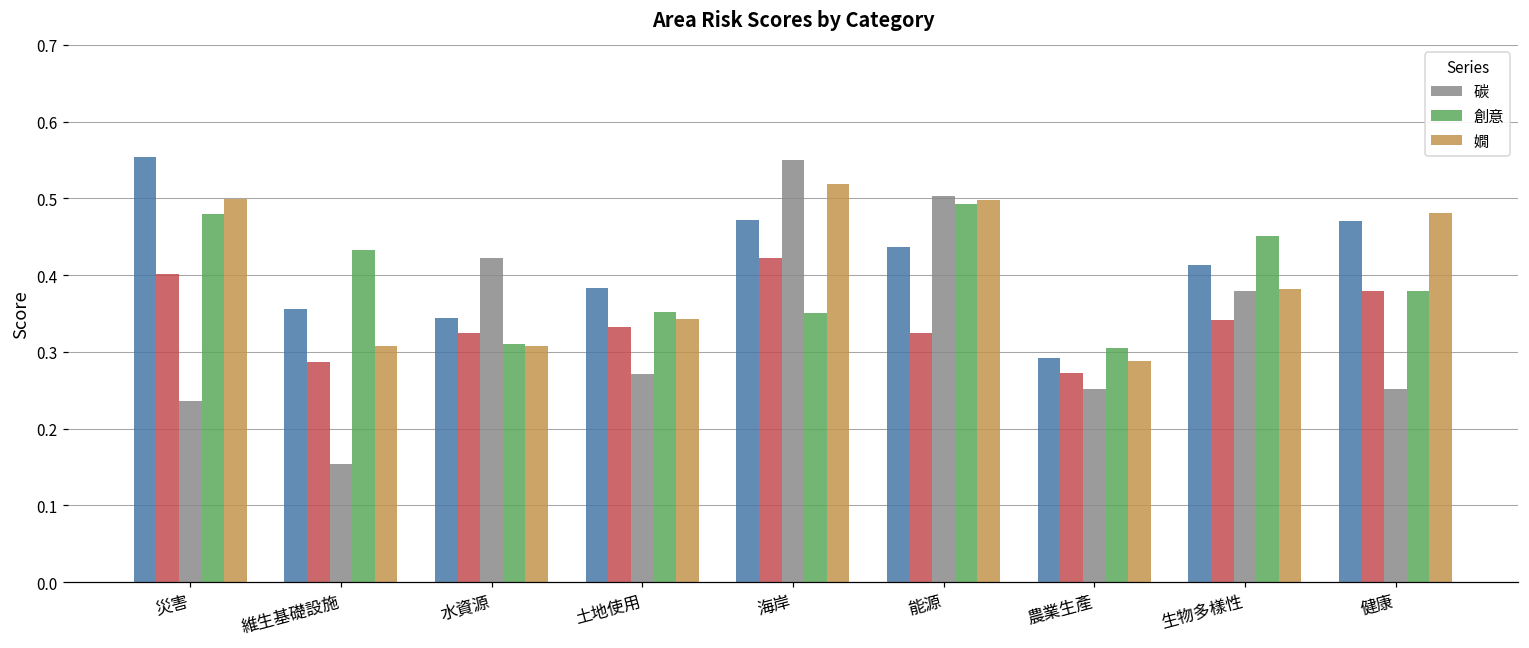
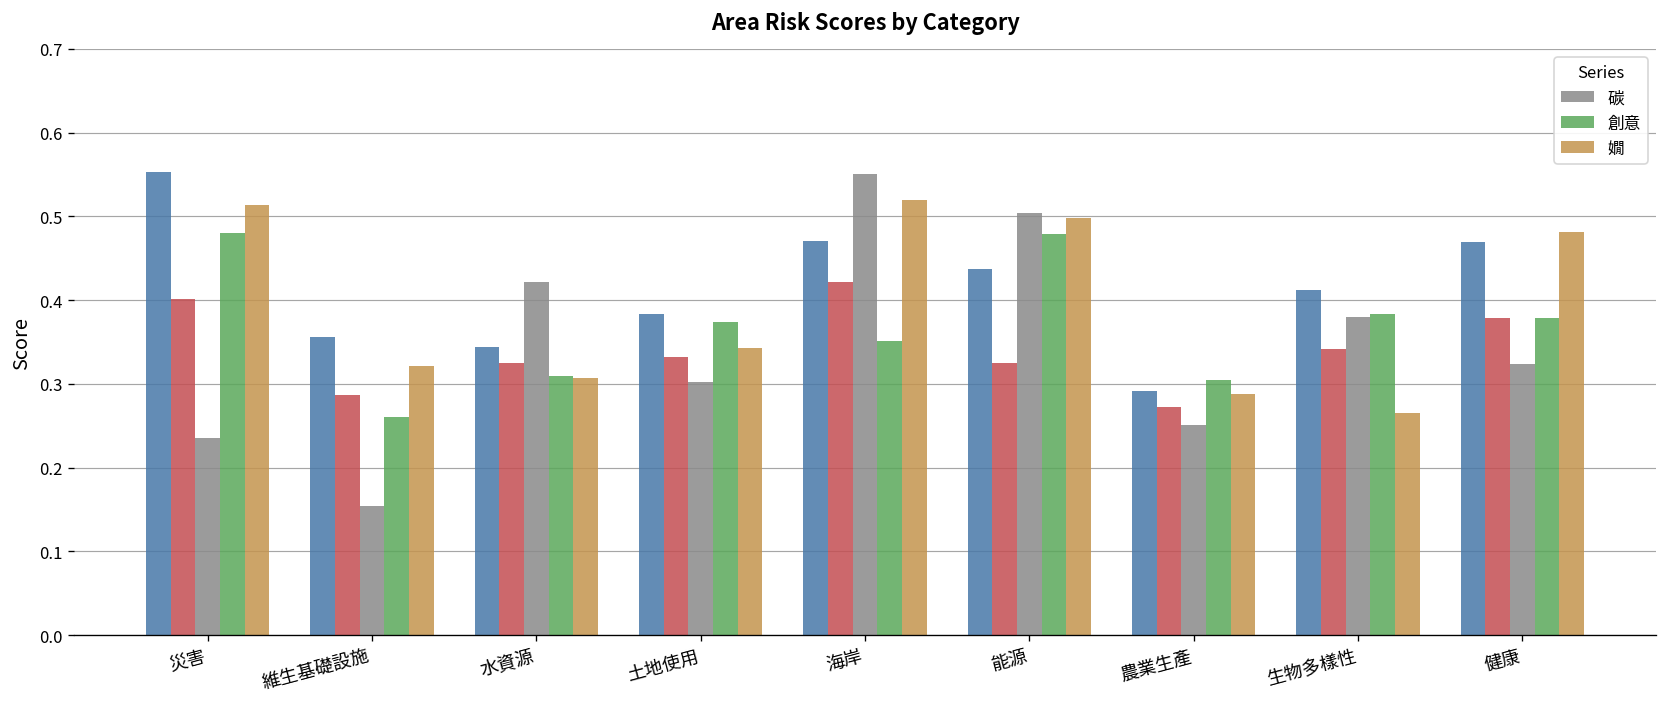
  {
    "碳": {
      "災害": 0.24,
      "維生基礎設施": 0.15,
      "水資源": 0.42,
-     "土地使用": 0.27,
+     "土地使用": 0.30,
      "海岸": 0.55,
      "能源": 0.50,
      "農業生產": 0.25,
      "生物多樣性": 0.38,
-     "健康": 0.25
+     "健康": 0.32
    },
    "創意": {
      "災害": 0.48,
-     "維生基礎設施": 0.43,
+     "維生基礎設施": 0.26,
      "水資源": 0.31,
-     "土地使用": 0.35,
+     "土地使用": 0.37,
      "海岸": 0.35,
-     "能源": 0.49,
+     "能源": 0.48,
      "農業生產": 0.30,
-     "生物多樣性": 0.45,
+     "生物多樣性": 0.38,
      "健康": 0.38
    },
    "嫺": {
-     "災害": 0.50,
-     "維生基礎設施": 0.31,
+     "災害": 0.51,
+     "維生基礎設施": 0.32,
      "水資源": 0.31,
      "土地使用": 0.34,
      "海岸": 0.52,
      "能源": 0.50,
      "農業生產": 0.29,
-     "生物多樣性": 0.38,
+     "生物多樣性": 0.27,
      "健康": 0.48
    }
  }
